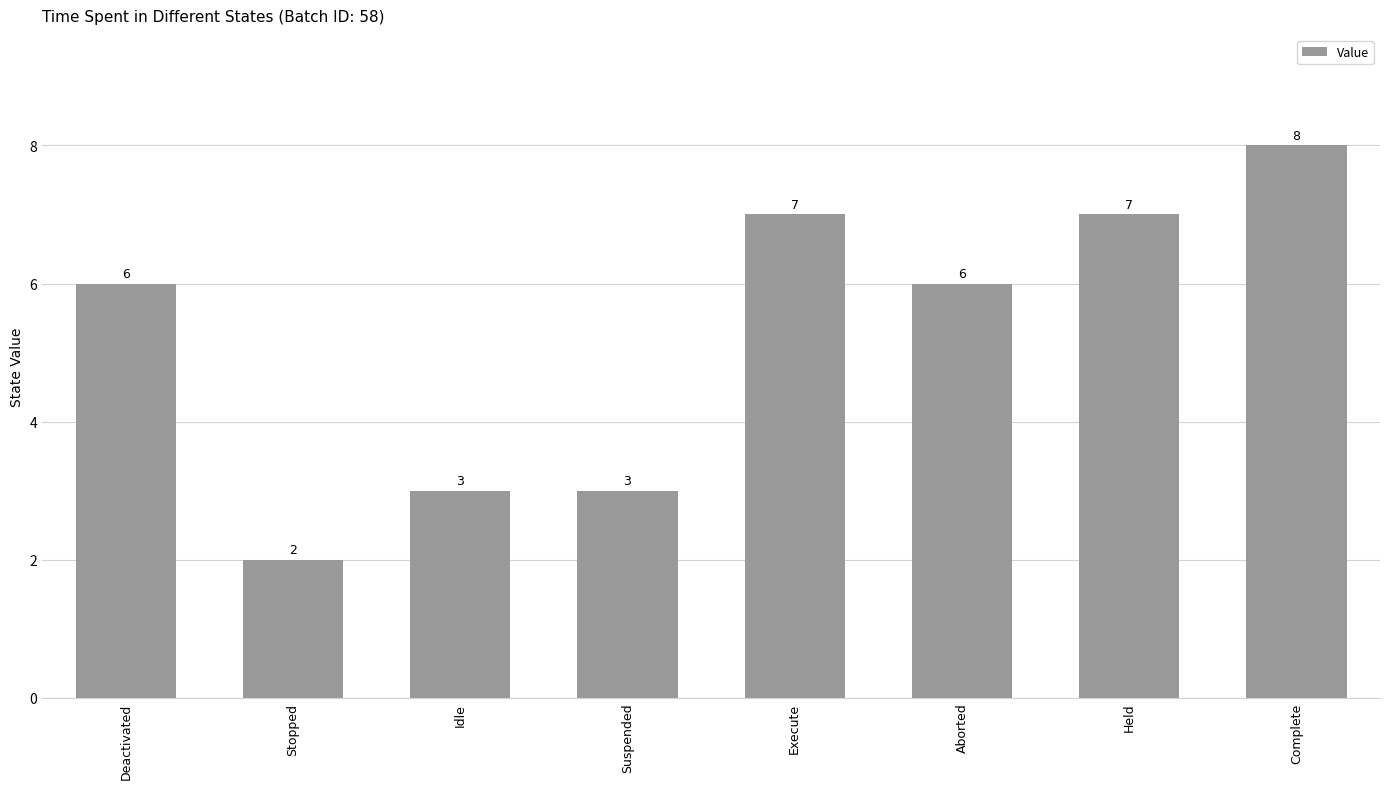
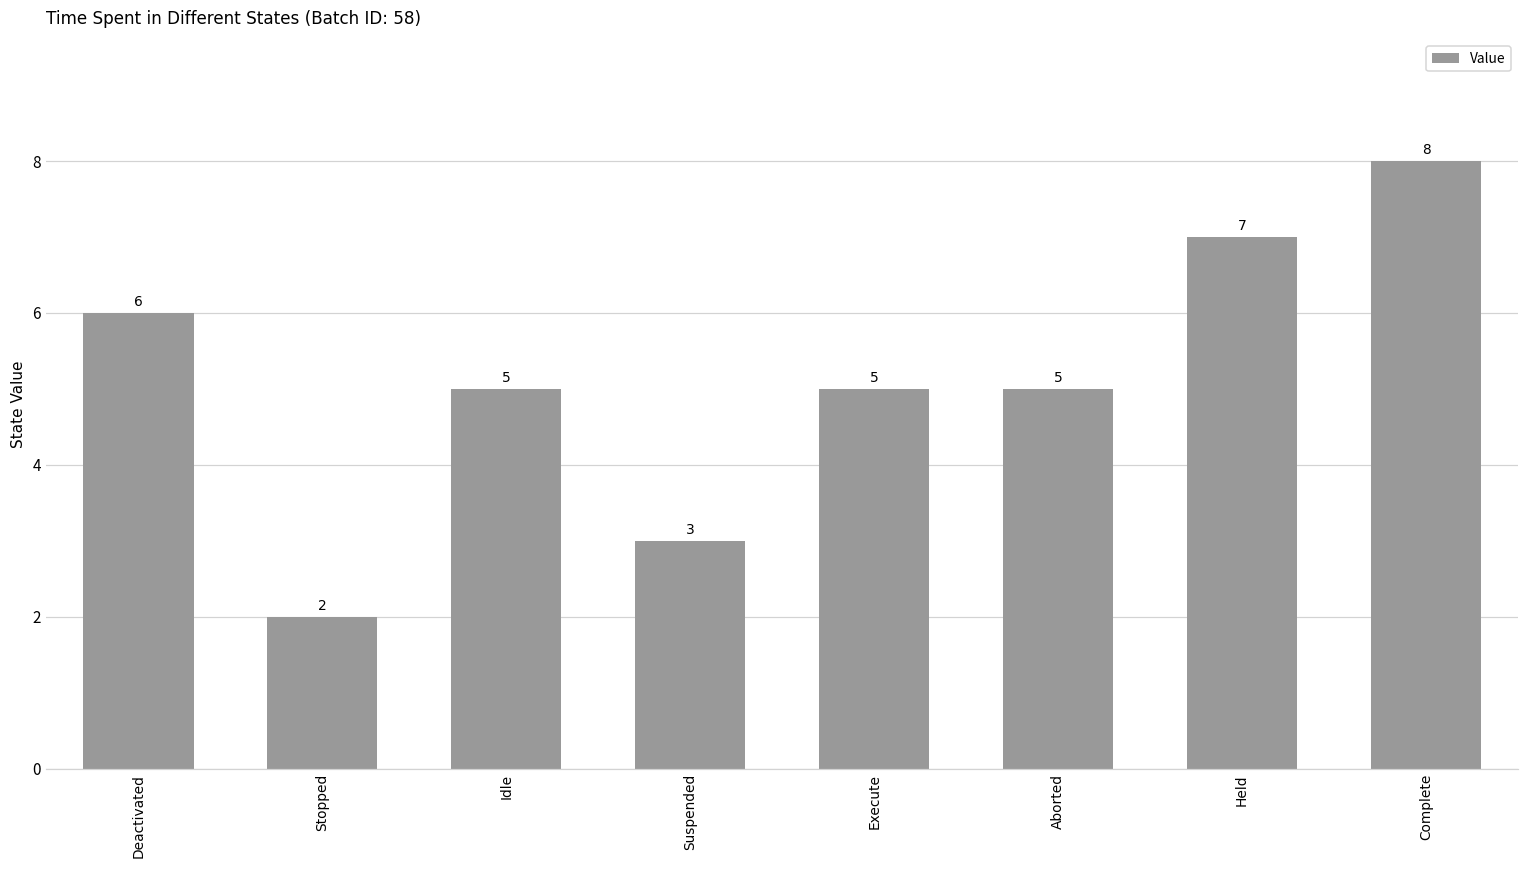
  {
    "Deactivated": 6,
    "Stopped": 2,
-   "Idle": 3,
+   "Idle": 5,
    "Suspended": 3,
-   "Execute": 7,
-   "Aborted": 6,
+   "Execute": 5,
+   "Aborted": 5,
    "Held": 7,
    "Complete": 8
  }
